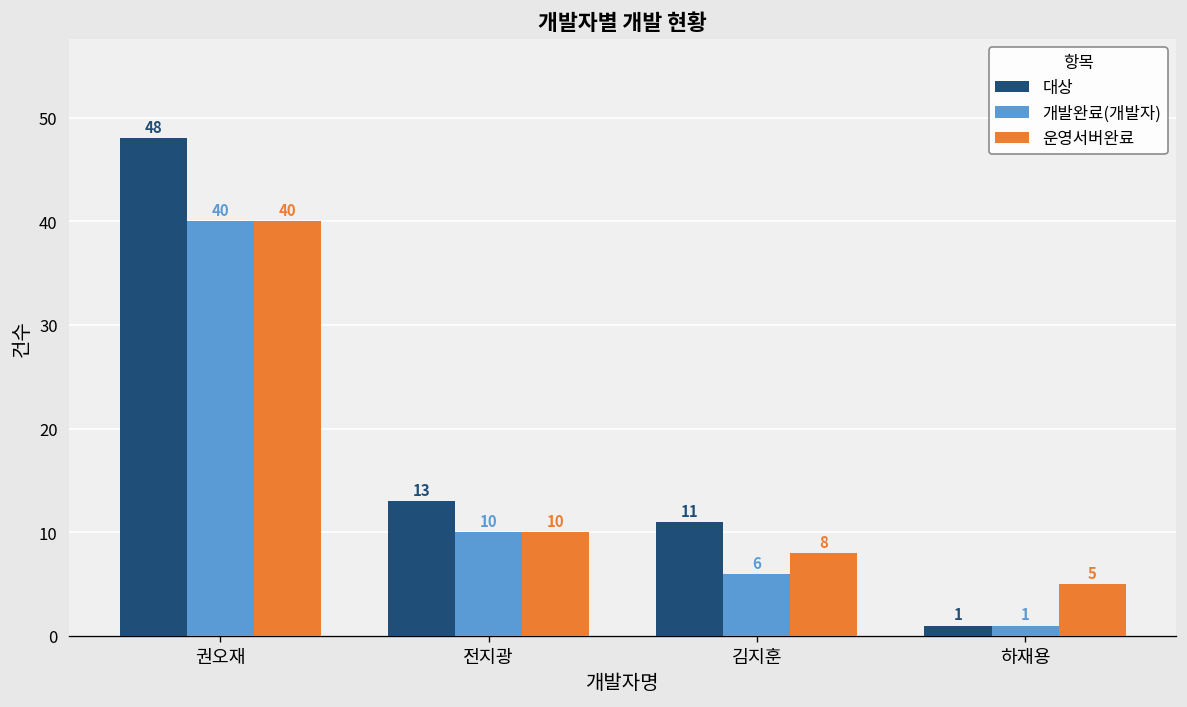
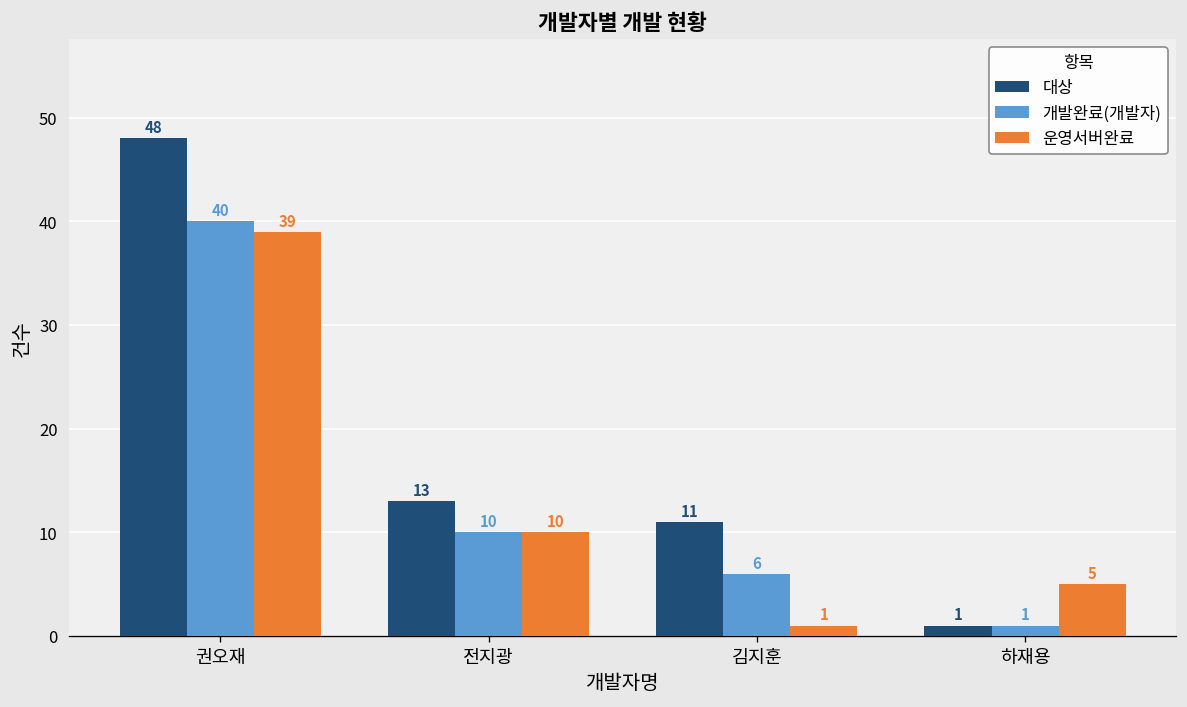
  {
    "대상": {
      "권오재": 48,
      "전지광": 13,
      "김지훈": 11,
      "하재용": 1
    },
    "개발완료(개발자)": {
      "권오재": 40,
      "전지광": 10,
      "김지훈": 6,
      "하재용": 1
    },
    "운영서버완료": {
-     "권오재": 40,
+     "권오재": 39,
      "전지광": 10,
-     "김지훈": 8,
+     "김지훈": 1,
      "하재용": 5
    }
  }
